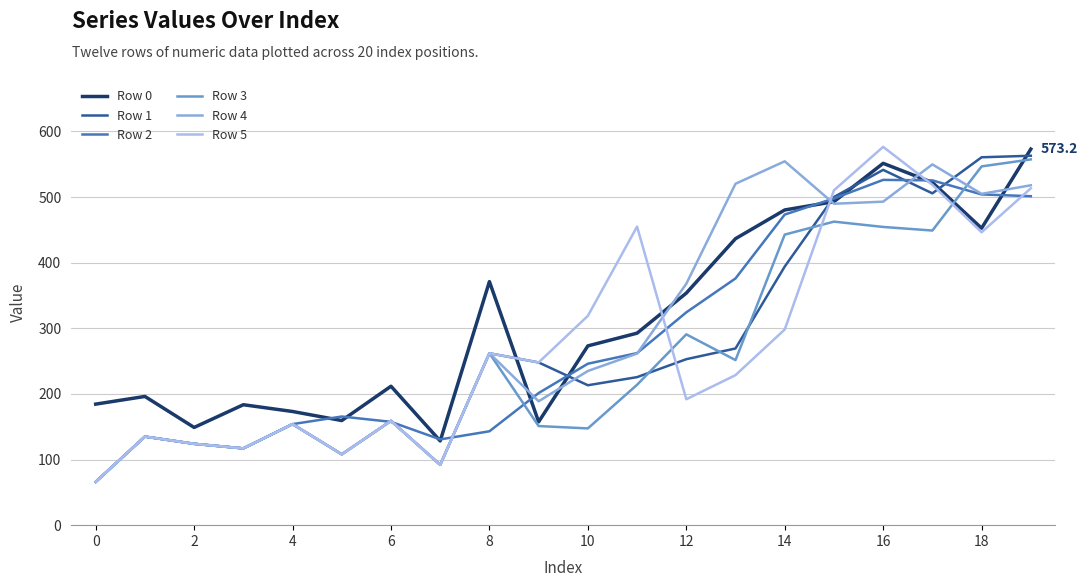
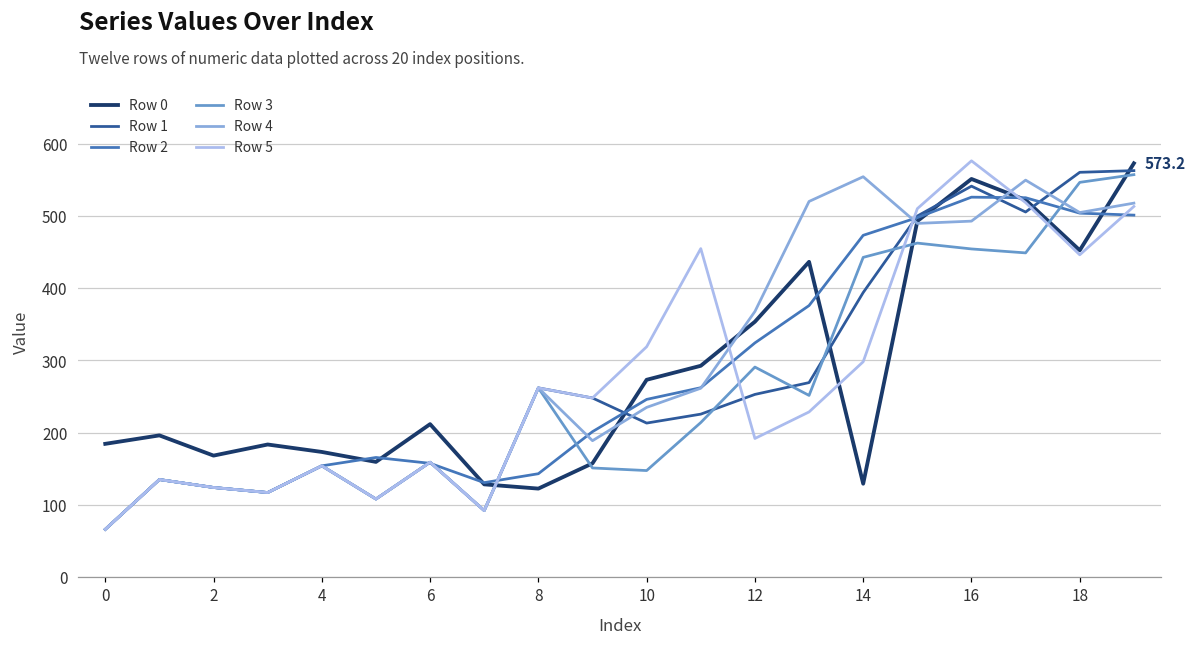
  {
    "Row 0": {
      "0": 180,
-     "2": 150,
+     "2": 170,
      "4": 170,
      "6": 210,
-     "8": 370,
+     "8": 120,
      "10": 270,
      "12": 350,
-     "14": 480,
+     "14": 130,
      "16": 550,
      "18": 450
    }
  }
